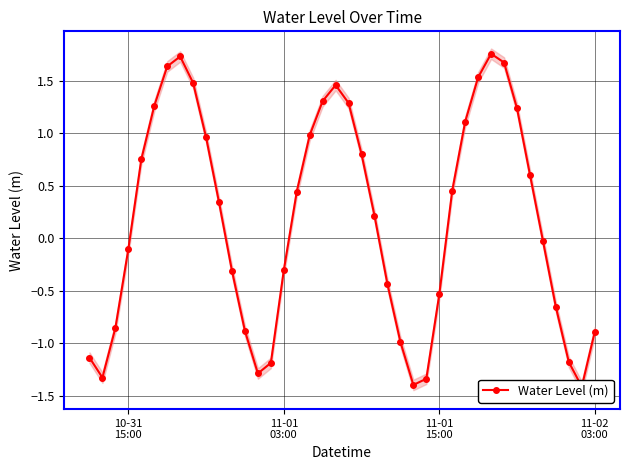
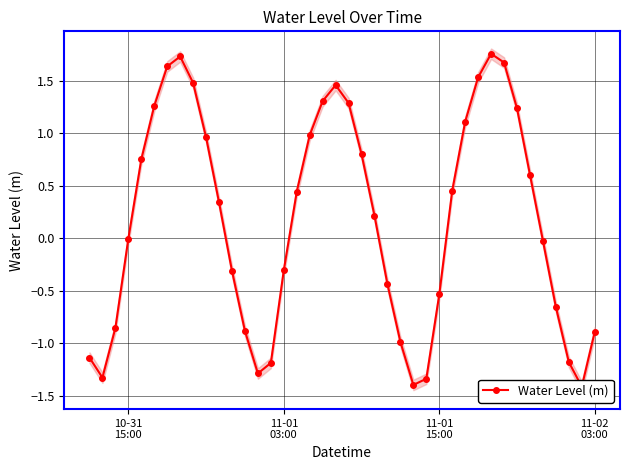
  {
    "Water Level (m)": {
-     "10-31 15:00": -0.10,
+     "10-31 15:00": -0.01,
      "11-01 03:00": -0.31,
      "11-01 15:00": -0.54,
      "11-02 03:00": -0.89
    }
  }
